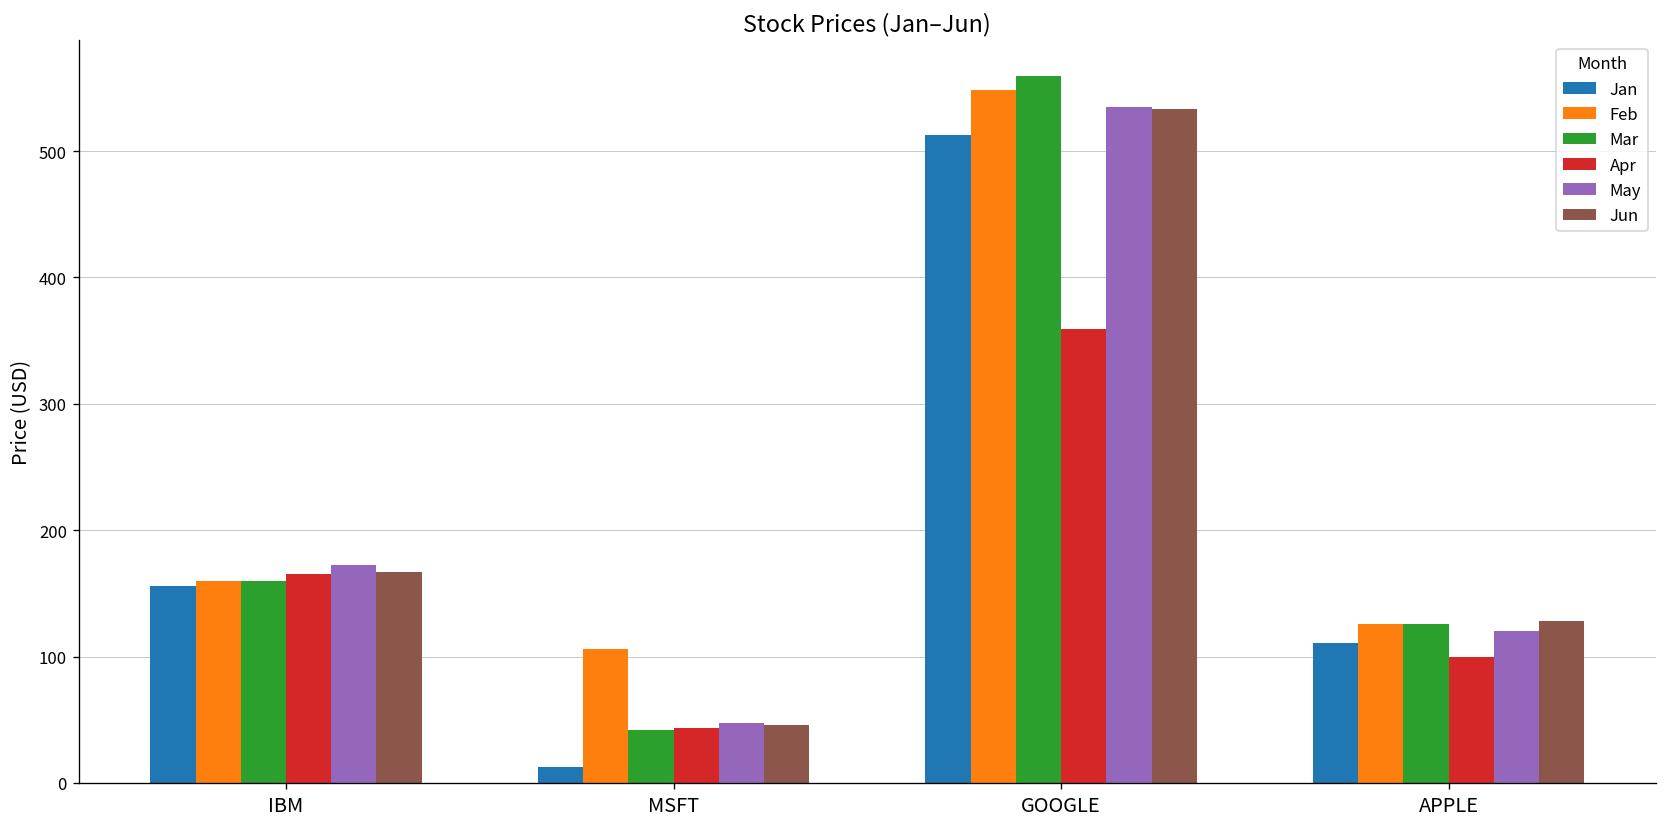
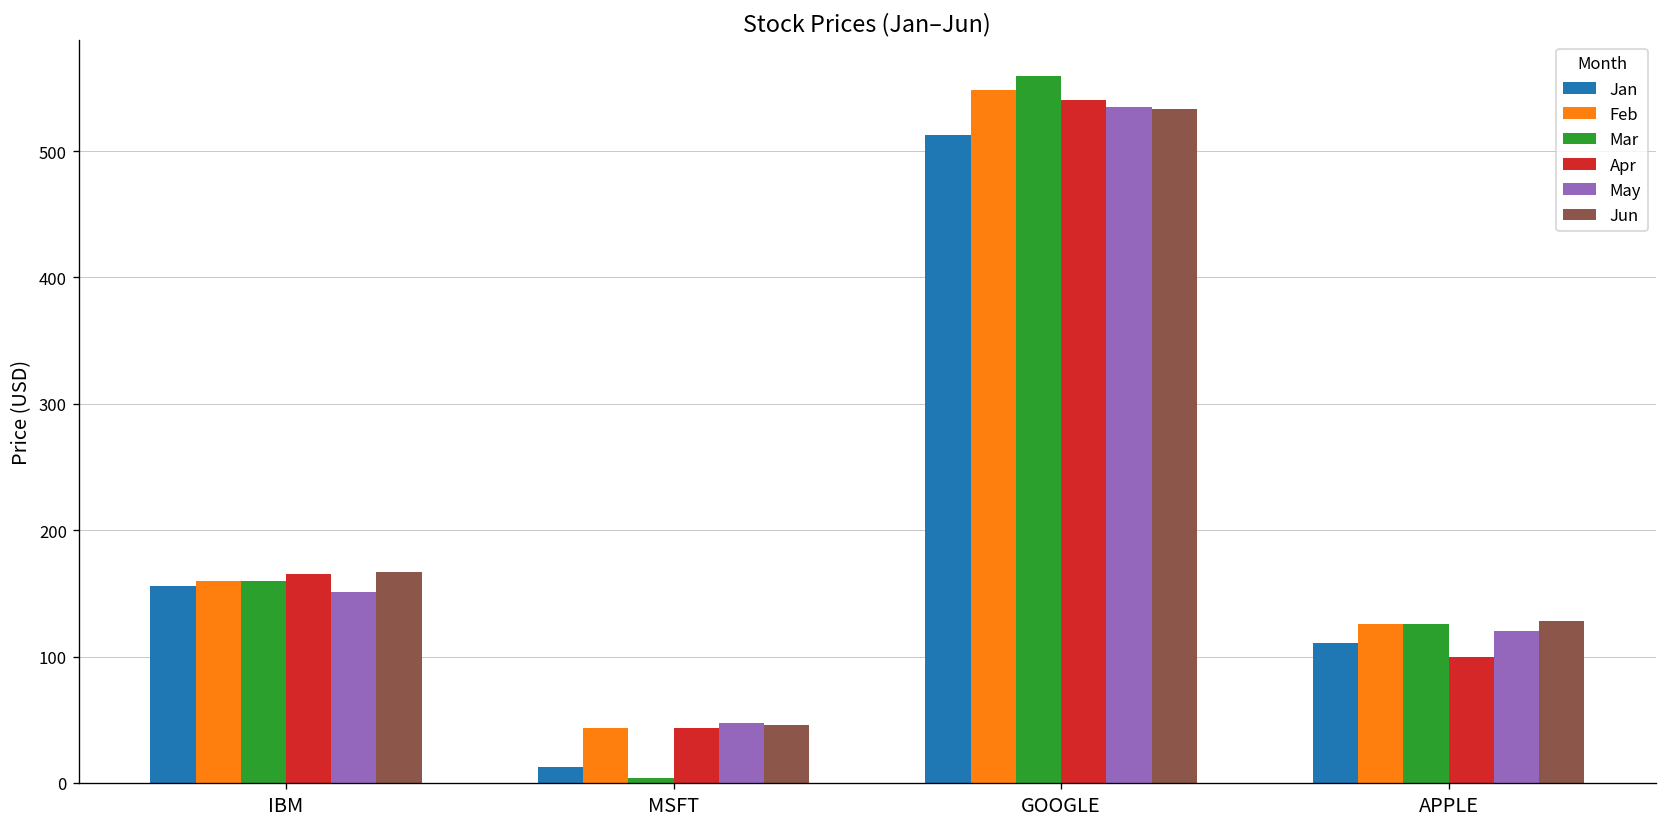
  {
    "Jan": {
      "IBM": 156,
      "MSFT": 13,
      "GOOGLE": 512,
      "APPLE": 111
    },
    "Feb": {
      "IBM": 160,
-     "MSFT": 106,
+     "MSFT": 43,
      "GOOGLE": 549,
      "APPLE": 125
    },
    "Mar": {
      "IBM": 160,
-     "MSFT": 42,
+     "MSFT": 4,
      "GOOGLE": 560,
      "APPLE": 126
    },
    "Apr": {
      "IBM": 165,
      "MSFT": 43,
-     "GOOGLE": 359,
+     "GOOGLE": 541,
      "APPLE": 99
    },
    "May": {
-     "IBM": 172,
+     "IBM": 151,
      "MSFT": 48,
      "GOOGLE": 535,
      "APPLE": 120
    },
    "Jun": {
      "IBM": 167,
      "MSFT": 46,
      "GOOGLE": 533,
      "APPLE": 128
    }
  }
